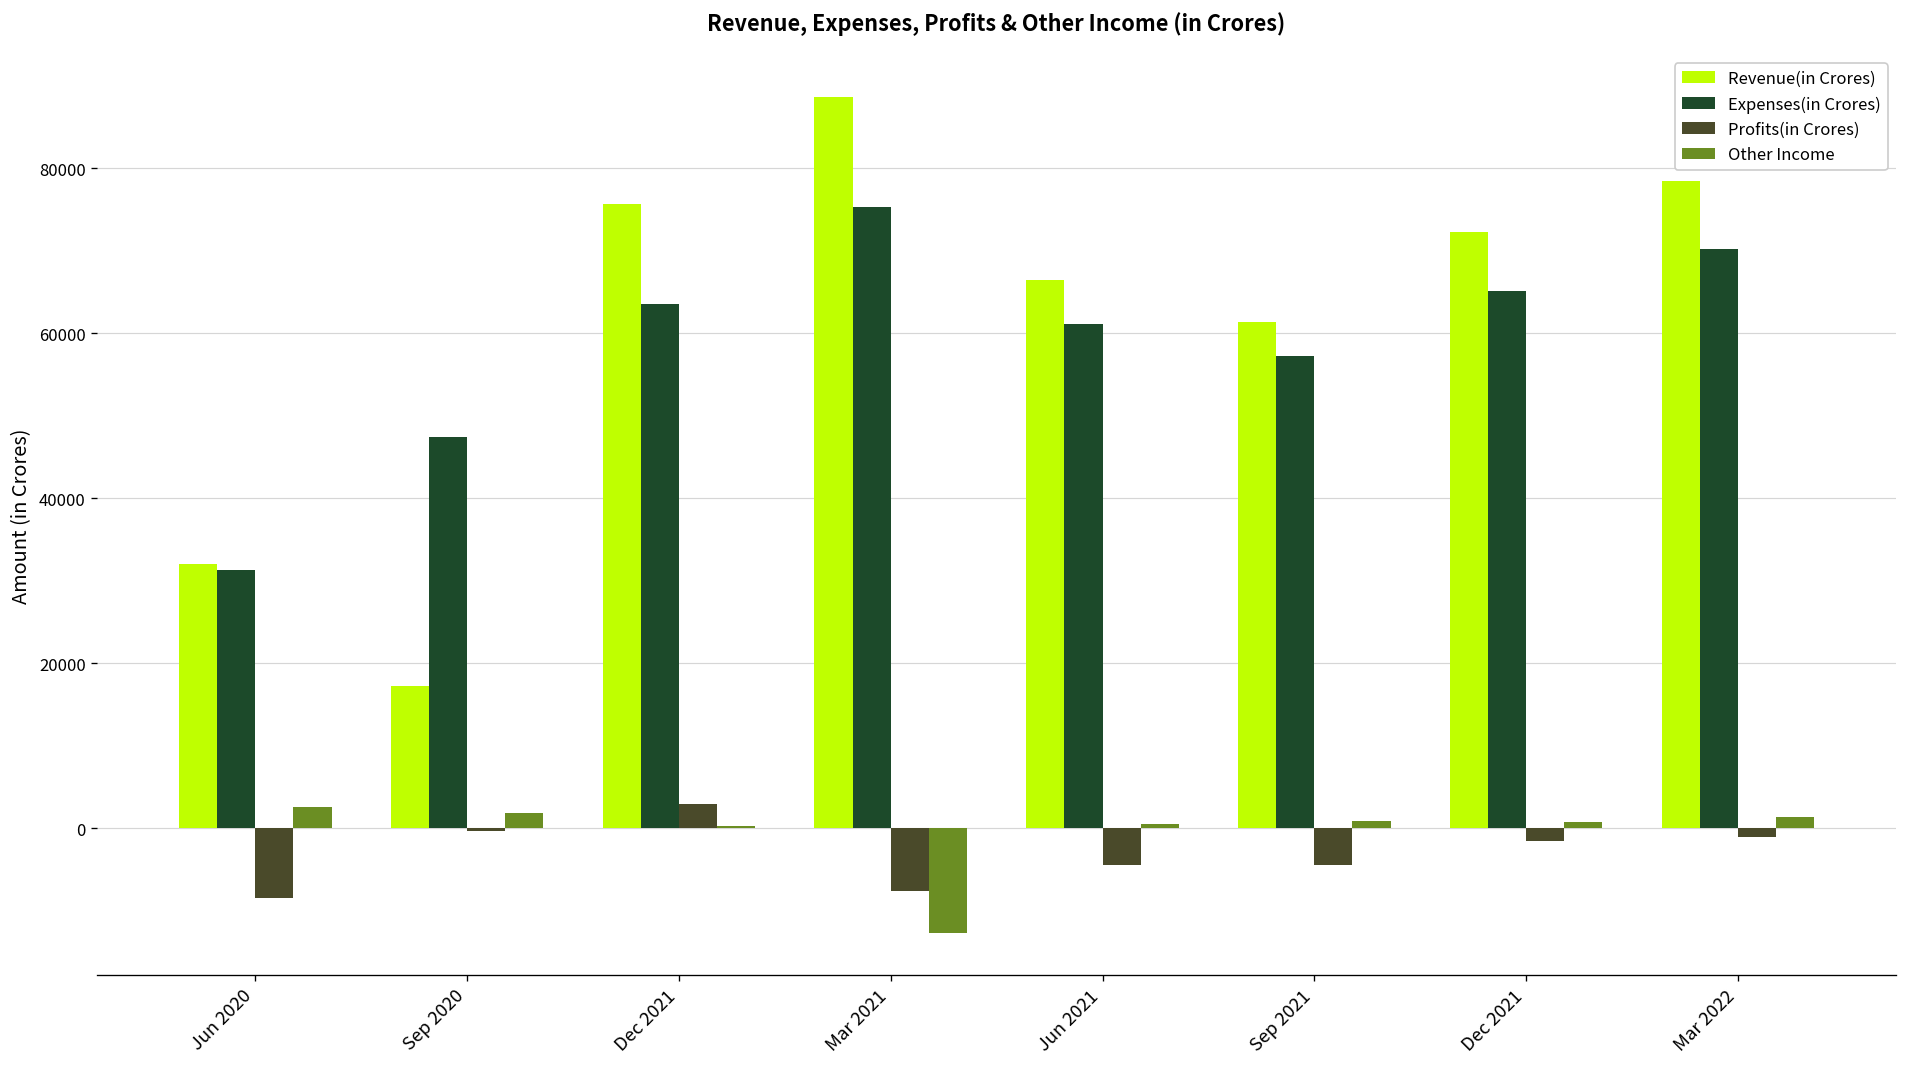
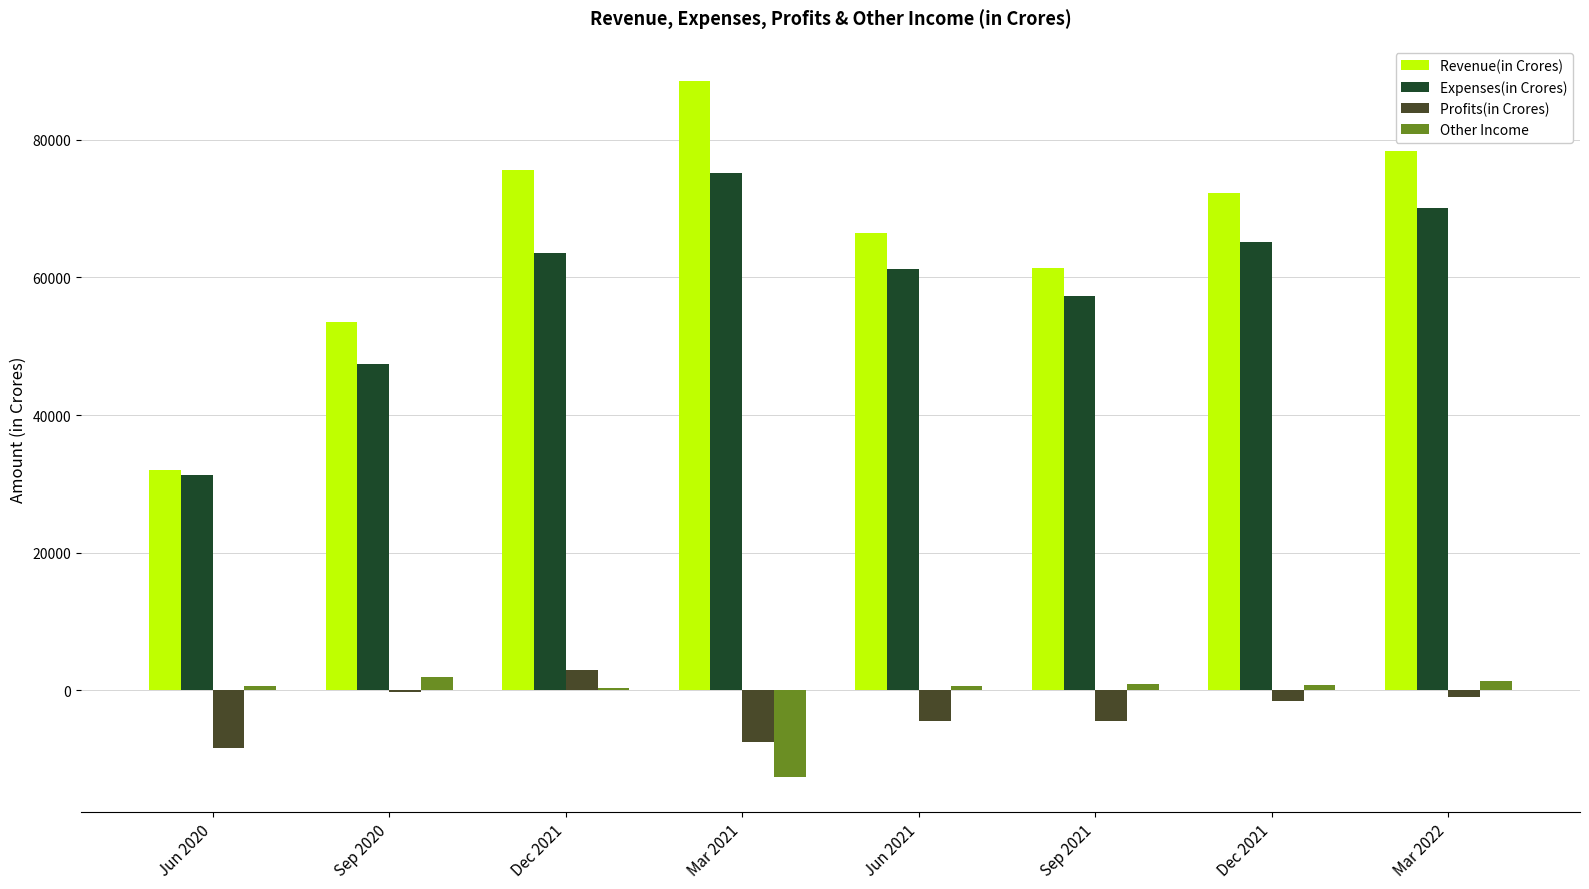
  {
    "Revenue(in Crores)": {
      "Jun 2020": 32000,
-     "Sep 2020": 17000,
+     "Sep 2020": 54000,
      "Mar 2021": 89000,
      "Jun 2021": 66000,
      "Sep 2021": 61000,
      "Mar 2022": 78000
    },
    "Other Income": {
-     "Jun 2020": 3000,
+     "Jun 2020": 1000,
      "Sep 2020": 2000,
      "Mar 2021": -13000,
      "Jun 2021": 1000,
      "Sep 2021": 1000,
      "Mar 2022": 1000
    }
  }
